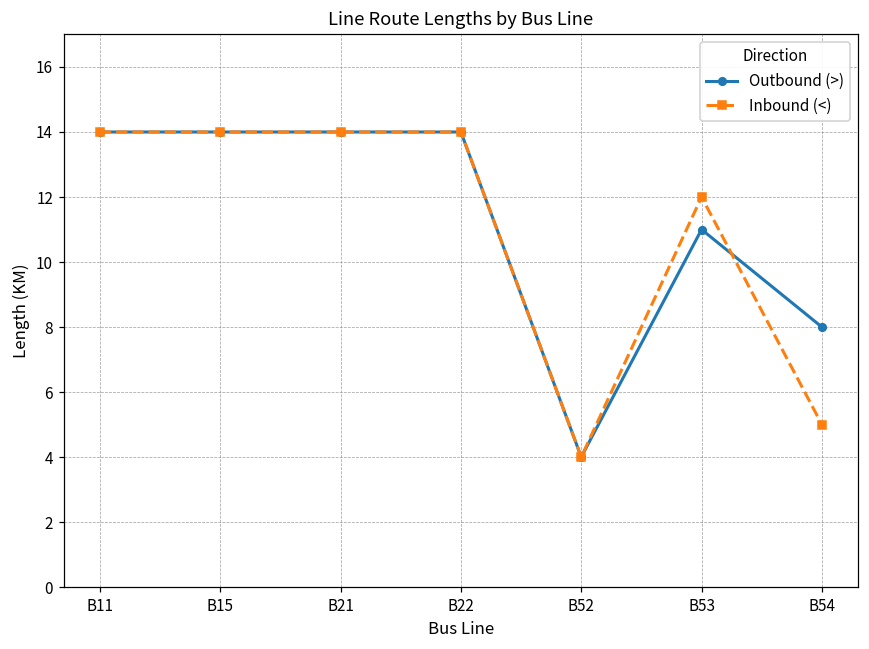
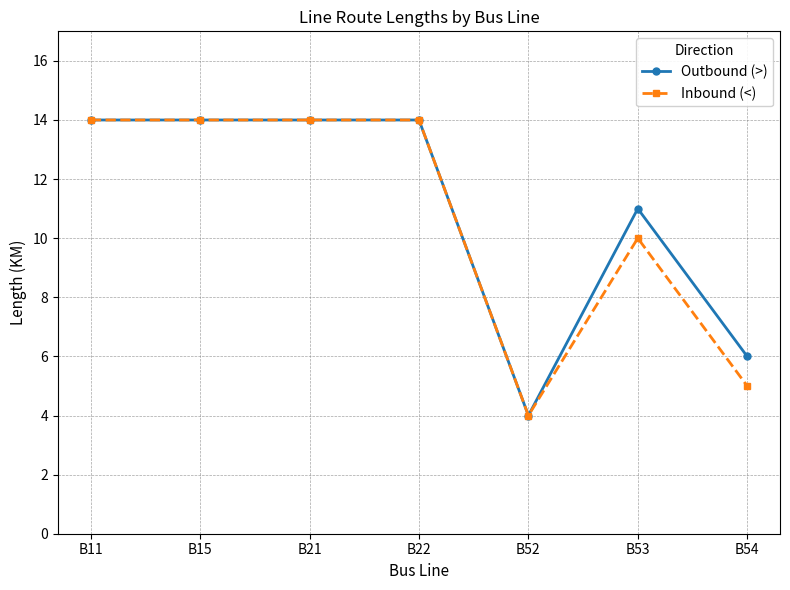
  {
    "Outbound (>)": {
      "B53": 11,
-     "B54": 8
+     "B54": 6
    },
    "Inbound (<)": {
-     "B53": 12,
+     "B53": 10,
      "B54": 5
    }
  }
